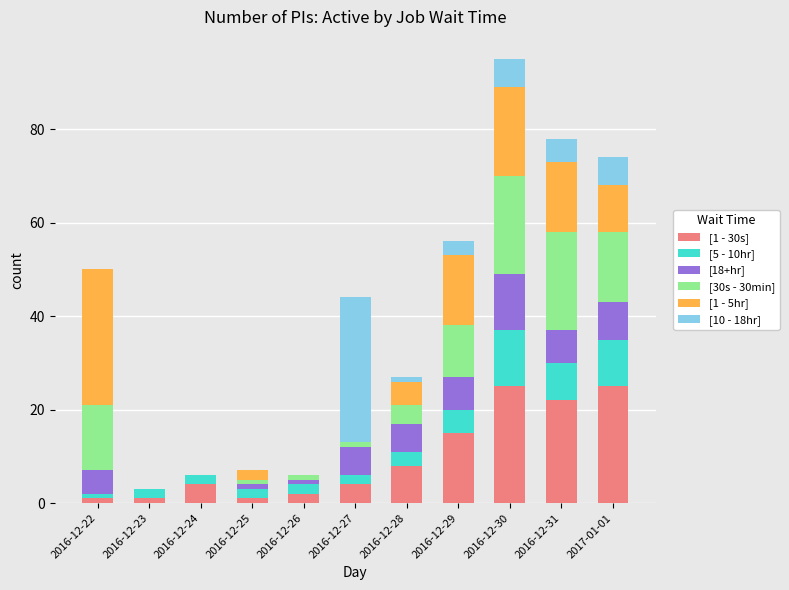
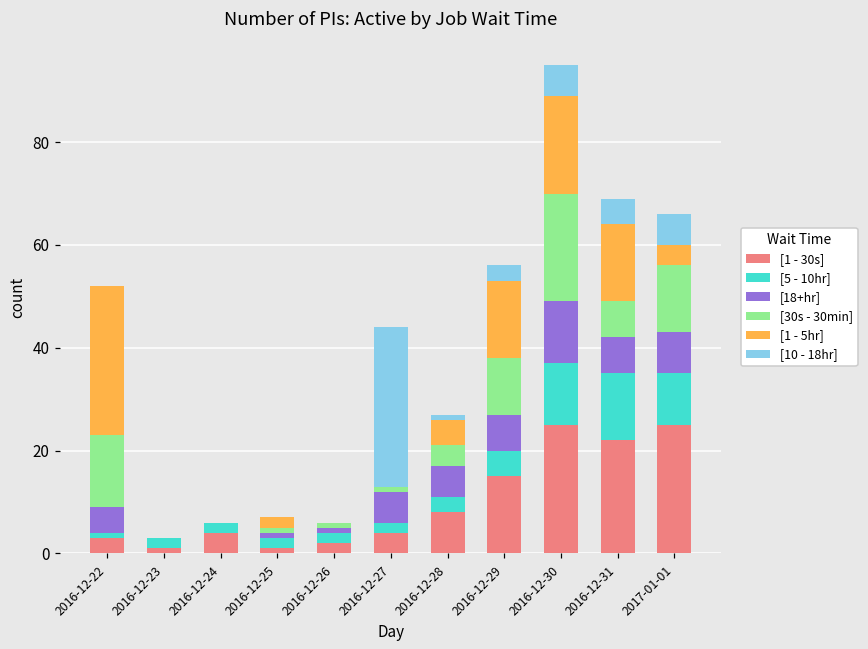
  {
    "[1 - 30s]": {
-     "2016-12-22": 1,
+     "2016-12-22": 3,
      "2016-12-23": 1,
      "2016-12-24": 4,
      "2016-12-25": 1,
      "2016-12-26": 2,
      "2016-12-27": 4,
      "2016-12-28": 8,
      "2016-12-29": 15,
      "2016-12-30": 25,
      "2016-12-31": 22,
      "2017-01-01": 25
    },
    "[5 - 10hr]": {
      "2016-12-22": 1,
      "2016-12-23": 2,
      "2016-12-24": 2,
      "2016-12-25": 2,
      "2016-12-26": 2,
      "2016-12-27": 2,
      "2016-12-28": 3,
      "2016-12-29": 5,
      "2016-12-30": 12,
-     "2016-12-31": 8,
+     "2016-12-31": 13,
      "2017-01-01": 10
    },
    "[18+hr]": {
      "2016-12-22": 5,
      "2016-12-23": 0,
      "2016-12-24": 0,
      "2016-12-25": 1,
      "2016-12-26": 1,
      "2016-12-27": 6,
      "2016-12-28": 6,
      "2016-12-29": 7,
      "2016-12-30": 12,
      "2016-12-31": 7,
      "2017-01-01": 8
    },
    "[30s - 30min]": {
      "2016-12-22": 14,
      "2016-12-23": 0,
      "2016-12-24": 0,
      "2016-12-25": 1,
      "2016-12-26": 1,
      "2016-12-27": 1,
      "2016-12-28": 4,
      "2016-12-29": 11,
      "2016-12-30": 21,
-     "2016-12-31": 21,
-     "2017-01-01": 15
+     "2016-12-31": 7,
+     "2017-01-01": 13
    },
    "[1 - 5hr]": {
      "2016-12-22": 29,
      "2016-12-23": 0,
      "2016-12-24": 0,
      "2016-12-25": 2,
      "2016-12-26": 0,
      "2016-12-27": 0,
      "2016-12-28": 5,
      "2016-12-29": 15,
      "2016-12-30": 19,
      "2016-12-31": 15,
-     "2017-01-01": 10
+     "2017-01-01": 4
    },
    "[10 - 18hr]": {
      "2016-12-22": 0,
      "2016-12-23": 0,
      "2016-12-24": 0,
      "2016-12-25": 0,
      "2016-12-26": 0,
      "2016-12-27": 31,
      "2016-12-28": 1,
      "2016-12-29": 3,
      "2016-12-30": 6,
      "2016-12-31": 5,
      "2017-01-01": 6
    }
  }
